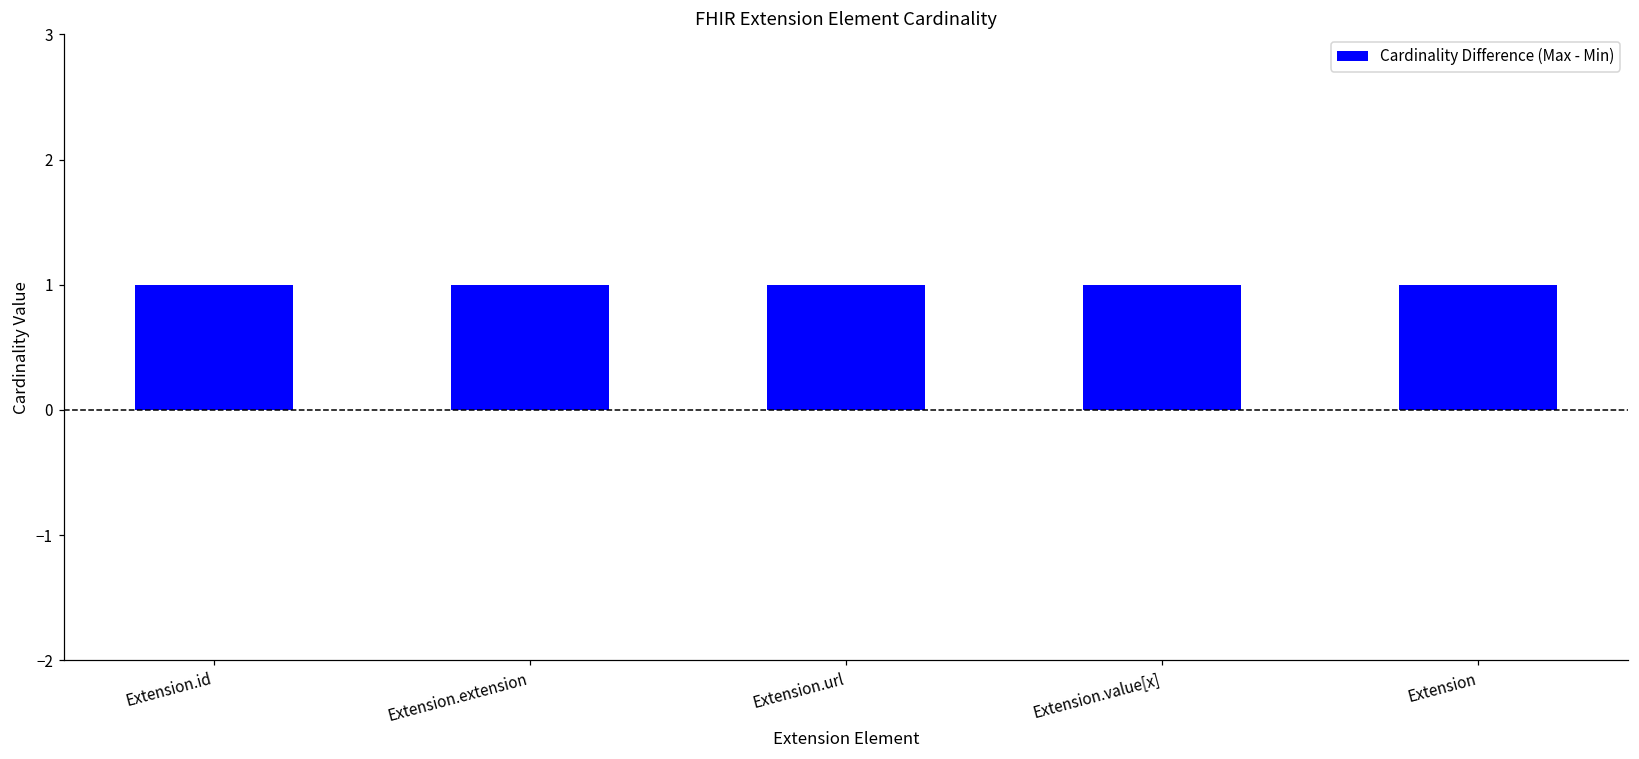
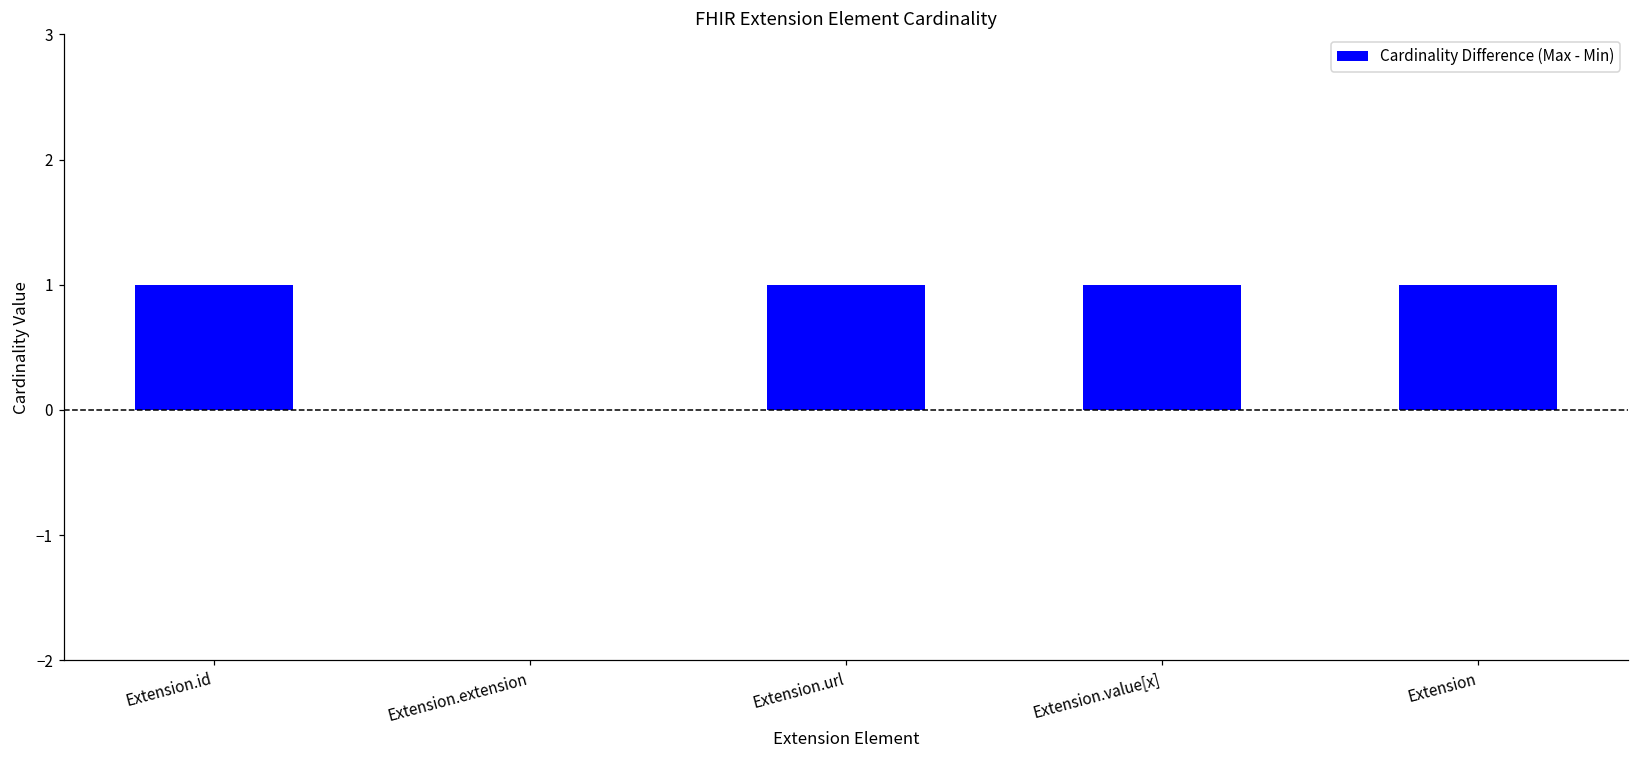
  {
    "Extension.id": 1,
-   "Extension.extension": 1,
+   "Extension.extension": 0,
    "Extension.url": 1,
    "Extension.value[x]": 1,
    "Extension": 1
  }
